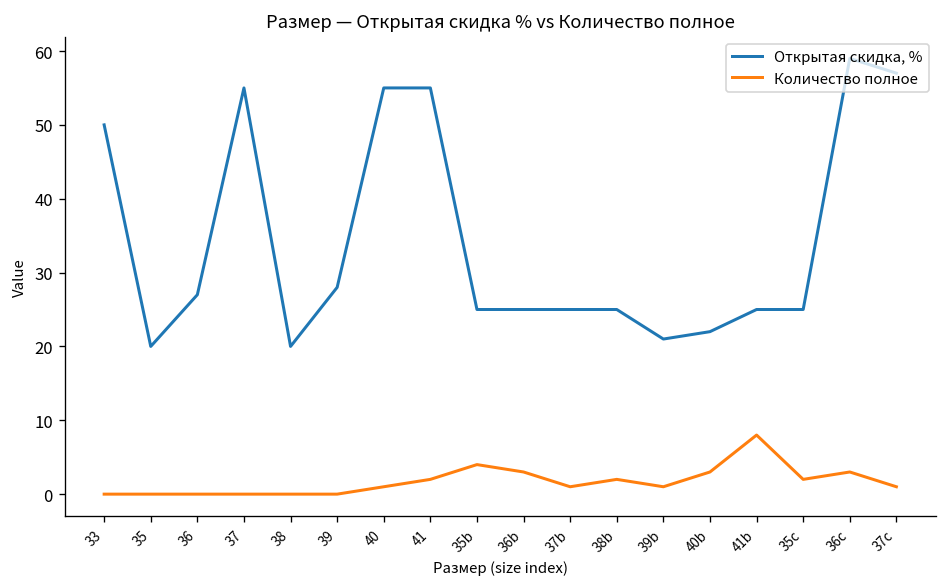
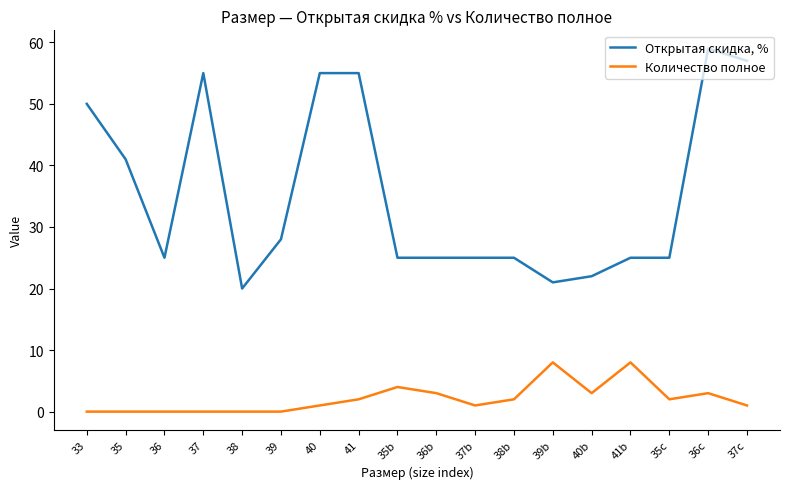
  {
    "Открытая скидка, %": {
      "33": 50,
-     "35": 20,
-     "36": 27,
+     "35": 41,
+     "36": 25,
      "37": 55,
      "38": 20,
      "39": 28,
      "40": 55,
      "41": 55,
      "35b": 25,
      "36b": 25,
      "37b": 25,
      "38b": 25,
      "39b": 21,
      "40b": 22,
      "41b": 25,
      "35c": 25
    },
    "Количество полное": {
      "33": 0,
      "35": 0,
      "36": 0,
      "37": 0,
      "38": 0,
      "39": 0,
      "40": 1,
      "41": 2,
      "35b": 4,
      "36b": 3,
      "37b": 1,
      "38b": 2,
-     "39b": 1,
+     "39b": 8,
      "40b": 3,
      "41b": 8,
      "35c": 2,
      "36c": 3,
      "37c": 1
    }
  }
